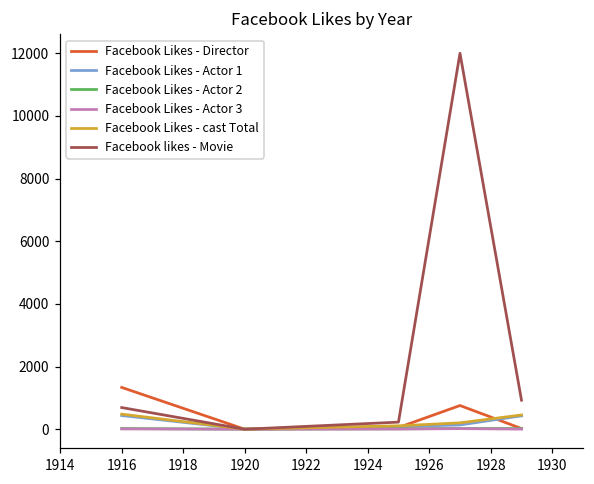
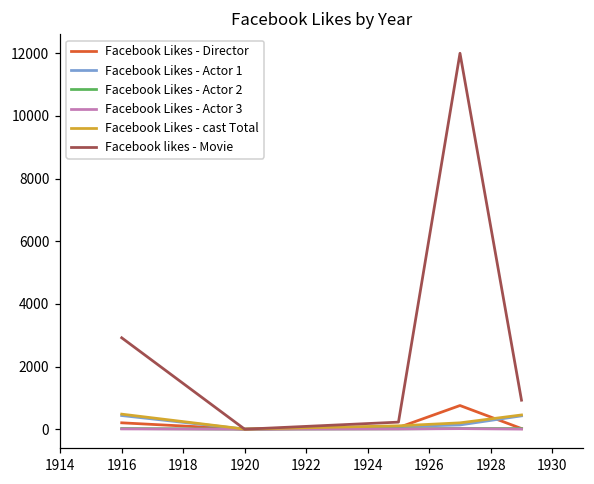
  {
    "Facebook Likes - Director": {
-     "1916": 1300
+     "1916": 200
    },
    "Facebook Likes - Actor 3": {
      "1916": 0
    },
    "Facebook likes - Movie": {
-     "1916": 700
+     "1916": 2900
    }
  }
